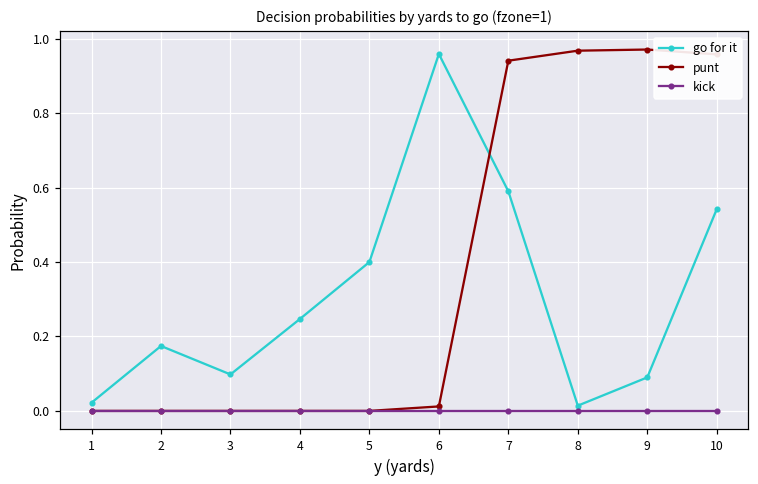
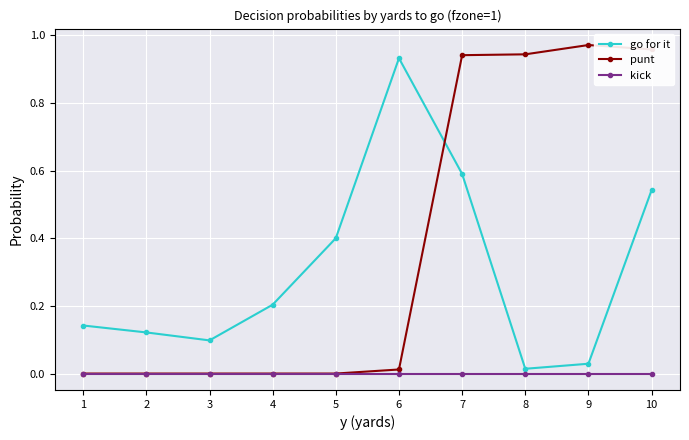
  {
    "go for it": {
-     "1": 0.02,
-     "2": 0.17,
+     "1": 0.14,
+     "2": 0.12,
      "3": 0.10,
-     "4": 0.25,
+     "4": 0.20,
      "5": 0.40,
-     "6": 0.96,
+     "6": 0.93,
      "7": 0.59,
      "8": 0.01,
-     "9": 0.09,
+     "9": 0.03,
      "10": 0.54
    },
    "punt": {
      "6": 0.01,
      "7": 0.94,
-     "8": 0.97,
+     "8": 0.94,
      "9": 0.97
    },
    "kick": {
      "6": 0.00,
      "7": 0.00,
      "8": 0.00,
      "9": 0.00,
      "10": 0.00
    }
  }
